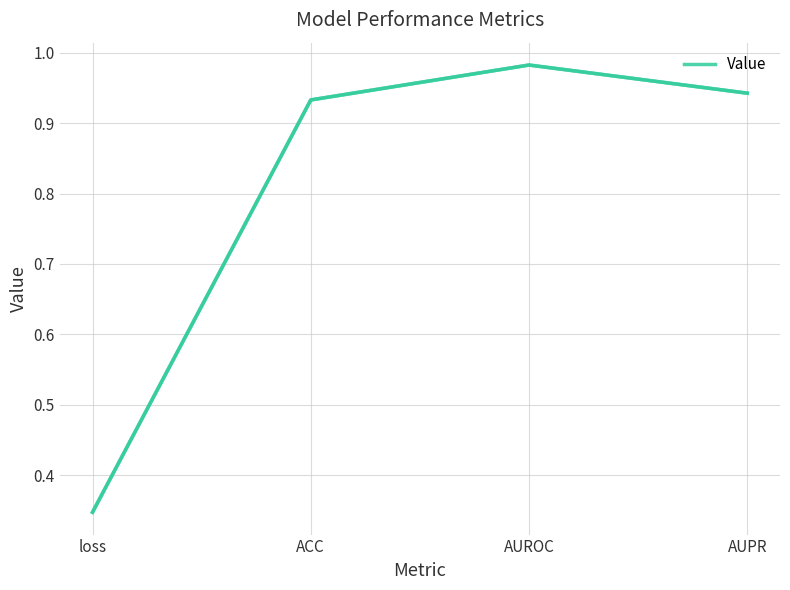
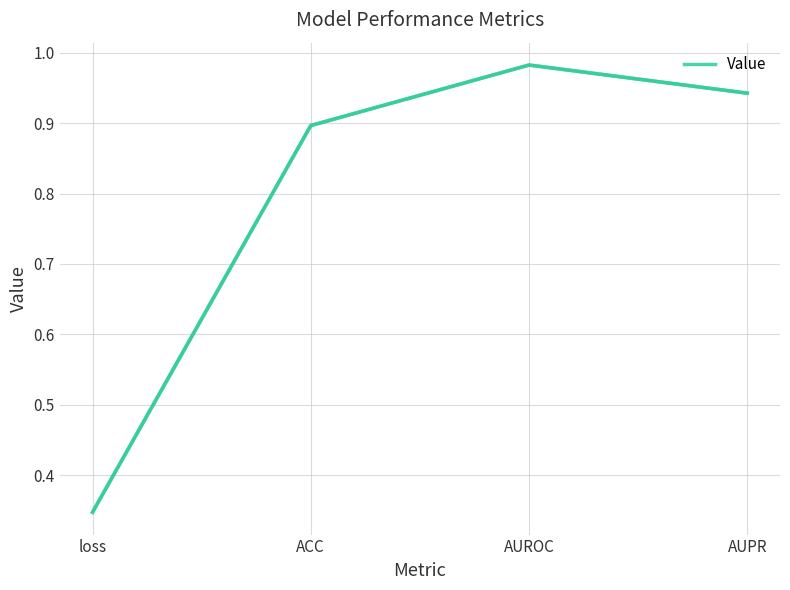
  {
    "loss": 0.35,
-   "ACC": 0.93,
+   "ACC": 0.90,
    "AUROC": 0.98,
    "AUPR": 0.94
  }
